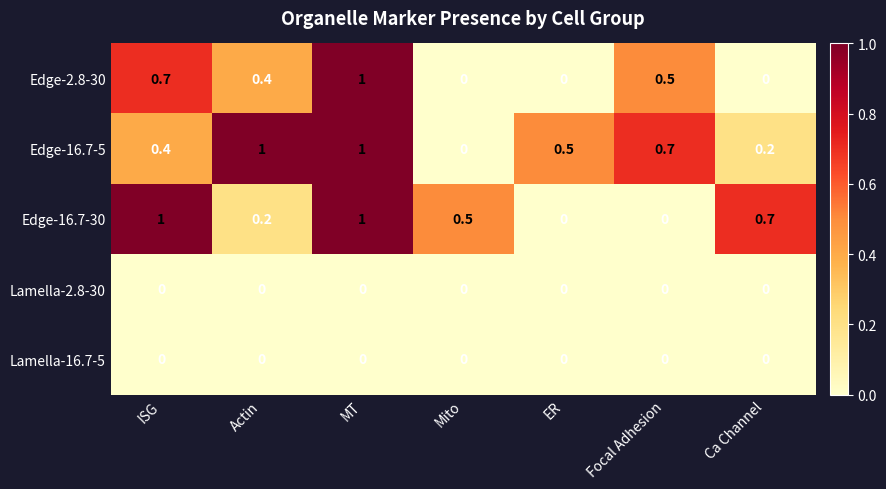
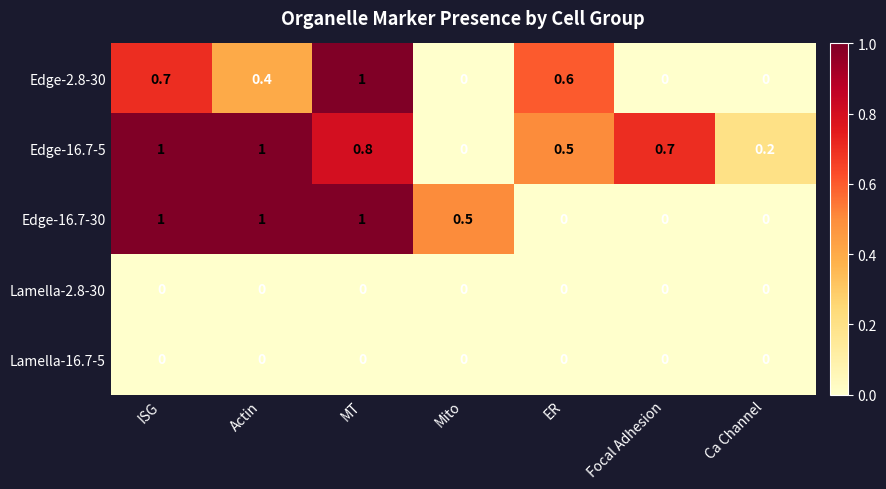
  {
    "Edge-2.8-30": {
      "ISG": 0.7,
      "Actin": 0.4,
      "MT": 1,
      "Mito": 0,
-     "ER": 0,
-     "Focal Adhesion": 0.5,
+     "ER": 0.6,
+     "Focal Adhesion": 0,
      "Ca Channel": 0
    },
    "Edge-16.7-5": {
-     "ISG": 0.4,
+     "ISG": 1,
      "Actin": 1,
-     "MT": 1,
+     "MT": 0.8,
      "Mito": 0,
      "ER": 0.5,
      "Focal Adhesion": 0.7,
      "Ca Channel": 0.2
    },
    "Edge-16.7-30": {
      "ISG": 1,
-     "Actin": 0.2,
+     "Actin": 1,
      "MT": 1,
      "Mito": 0.5,
      "ER": 0,
      "Focal Adhesion": 0,
-     "Ca Channel": 0.7
+     "Ca Channel": 0
    },
    "Lamella-2.8-30": {
      "ISG": 0,
      "Actin": 0,
      "MT": 0,
      "Mito": 0,
      "ER": 0,
      "Focal Adhesion": 0,
      "Ca Channel": 0
    },
    "Lamella-16.7-5": {
      "ISG": 0,
      "Actin": 0,
      "MT": 0,
      "Mito": 0,
      "ER": 0,
      "Focal Adhesion": 0,
      "Ca Channel": 0
    }
  }
